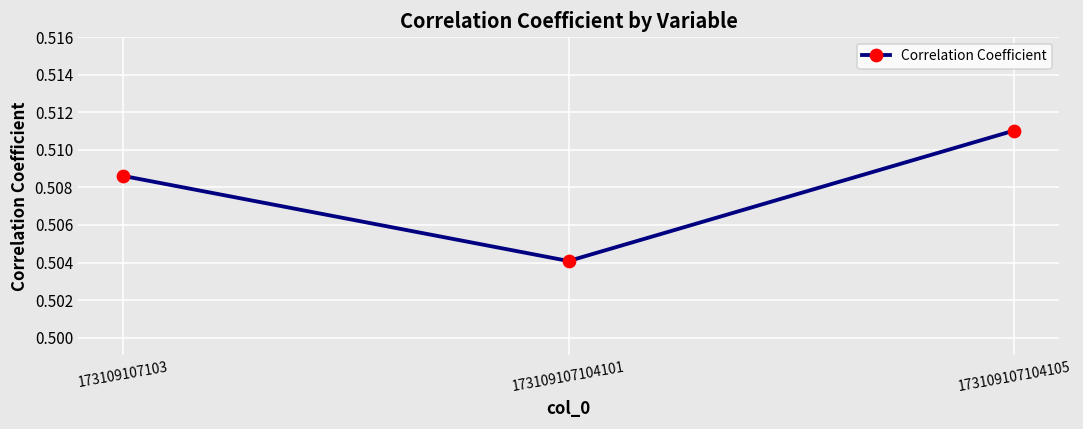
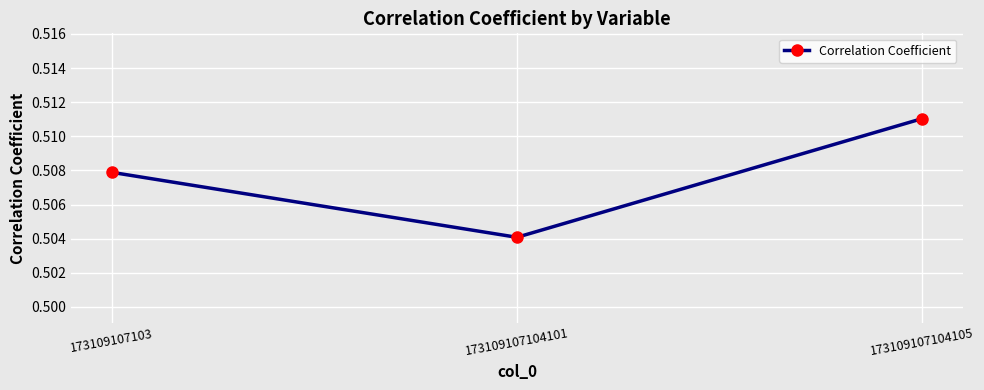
  {
-   "173109107103": 0.5086,
+   "173109107103": 0.5079,
    "173109107104101": 0.5041,
    "173109107104105": 0.5110
  }
